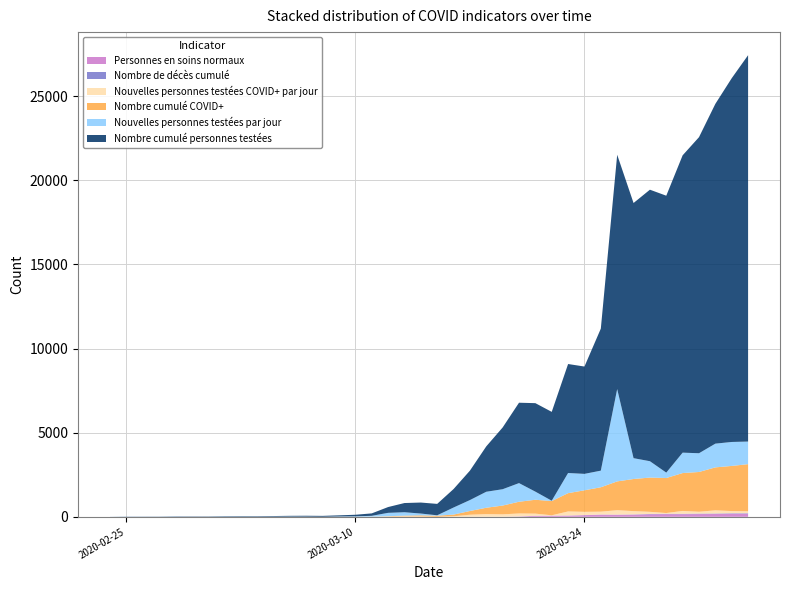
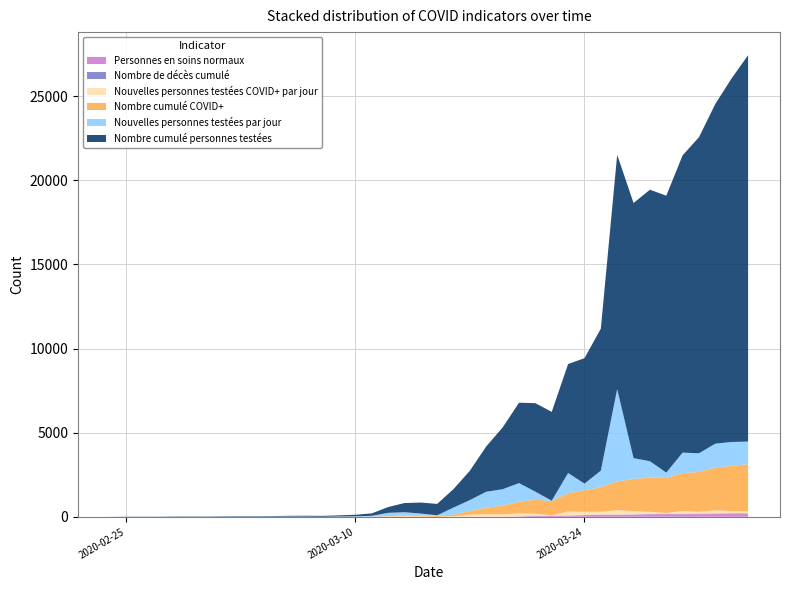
  {
    "Nouvelles personnes testées COVID+ par jour": {
      "2020-03-24": 200
    },
    "Nombre cumulé COVID+": {
      "2020-03-24": 1300
    },
    "Nouvelles personnes testées par jour": {
-     "2020-03-24": 1000
+     "2020-03-24": 400
    },
    "Nombre cumulé personnes testées": {
-     "2020-03-24": 6400
+     "2020-03-24": 7500
    }
  }
